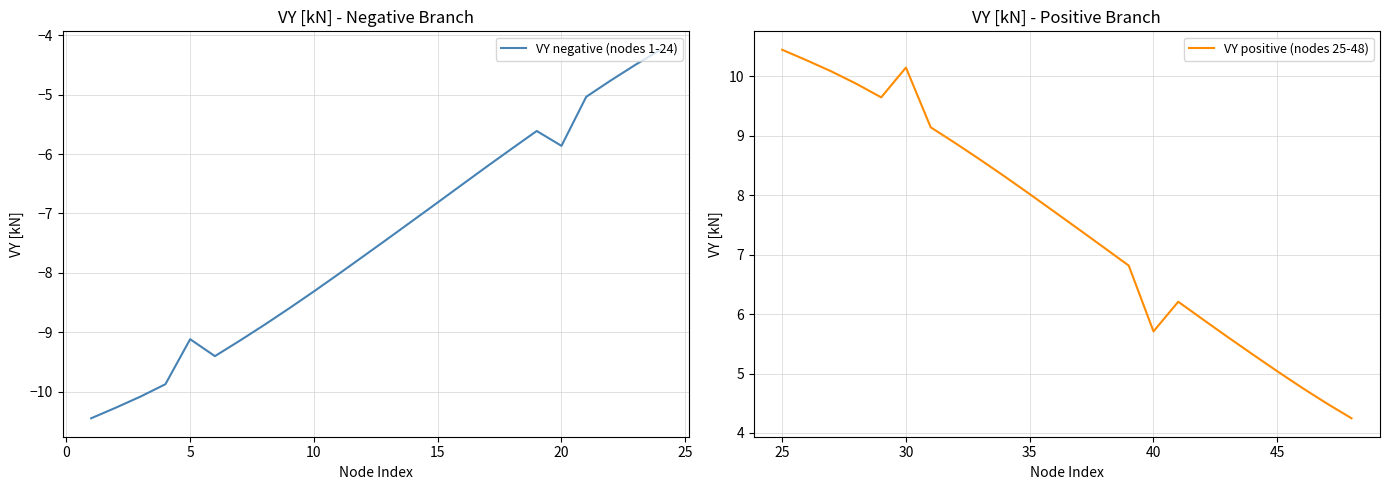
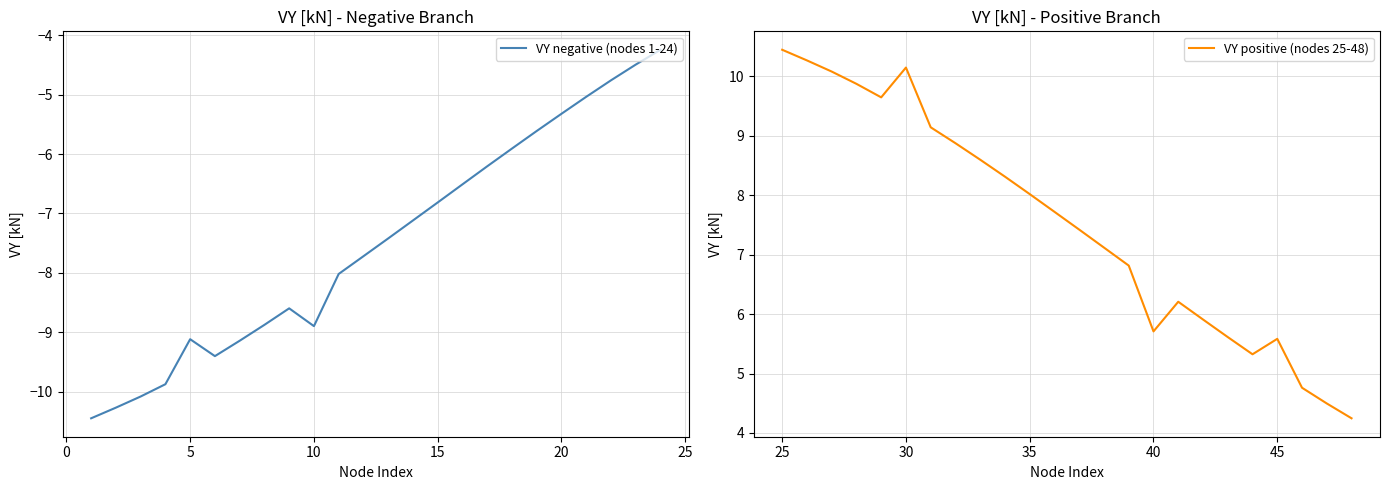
  {
    "VY [kN] - Negative Branch": {
      "5": -9.1,
-     "10": -8.3,
+     "10": -8.9,
      "15": -6.8,
-     "20": -5.9
+     "20": -5.3
    },
    "VY [kN] - Positive Branch": {
      "25": 10.4,
      "30": 10.1,
      "35": 8.0,
      "40": 5.7,
-     "45": 5.0
+     "45": 5.6
    }
  }
